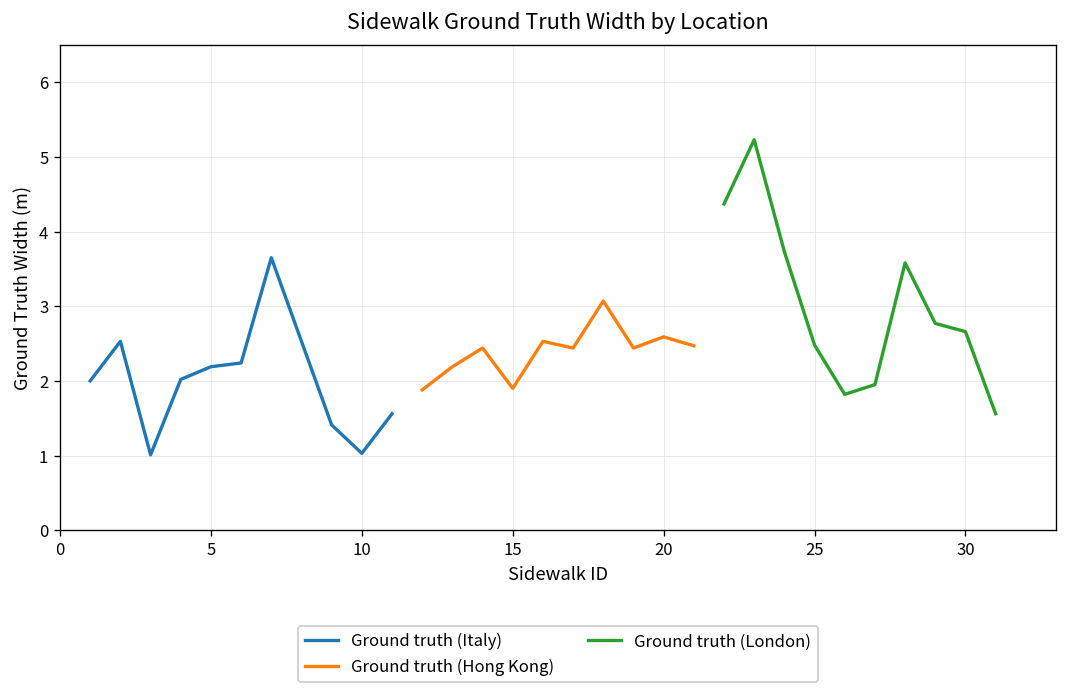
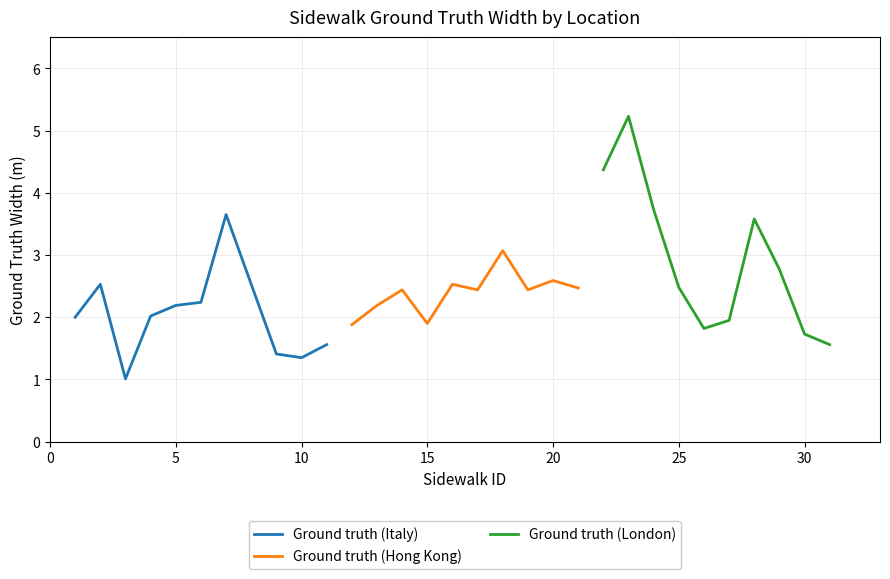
  {
    "Ground truth (Italy)": {
      "5": 2.2,
-     "10": 1.0
+     "10": 1.4
    },
    "Ground truth (Hong Kong)": {
      "15": 1.9,
      "20": 2.6
    },
    "Ground truth (London)": {
      "25": 2.5,
-     "30": 2.7
+     "30": 1.7
    }
  }
